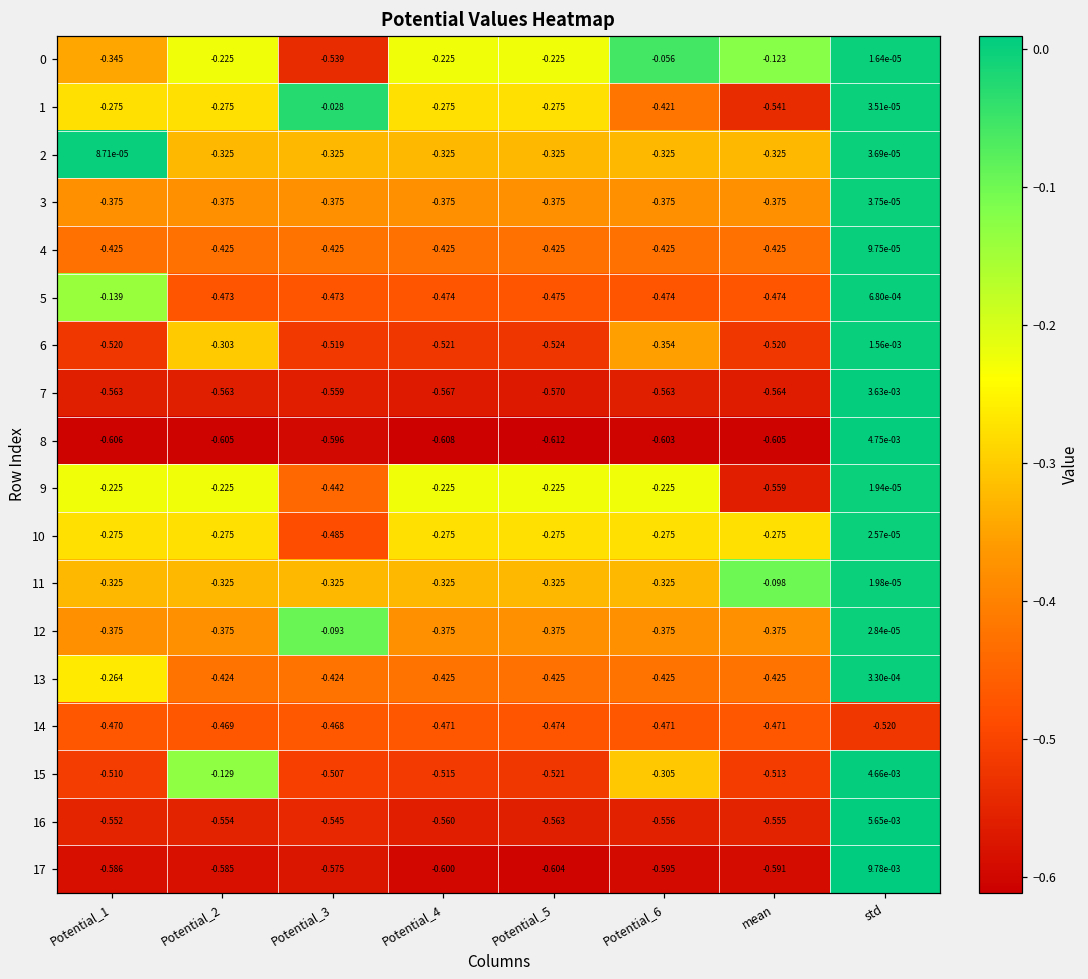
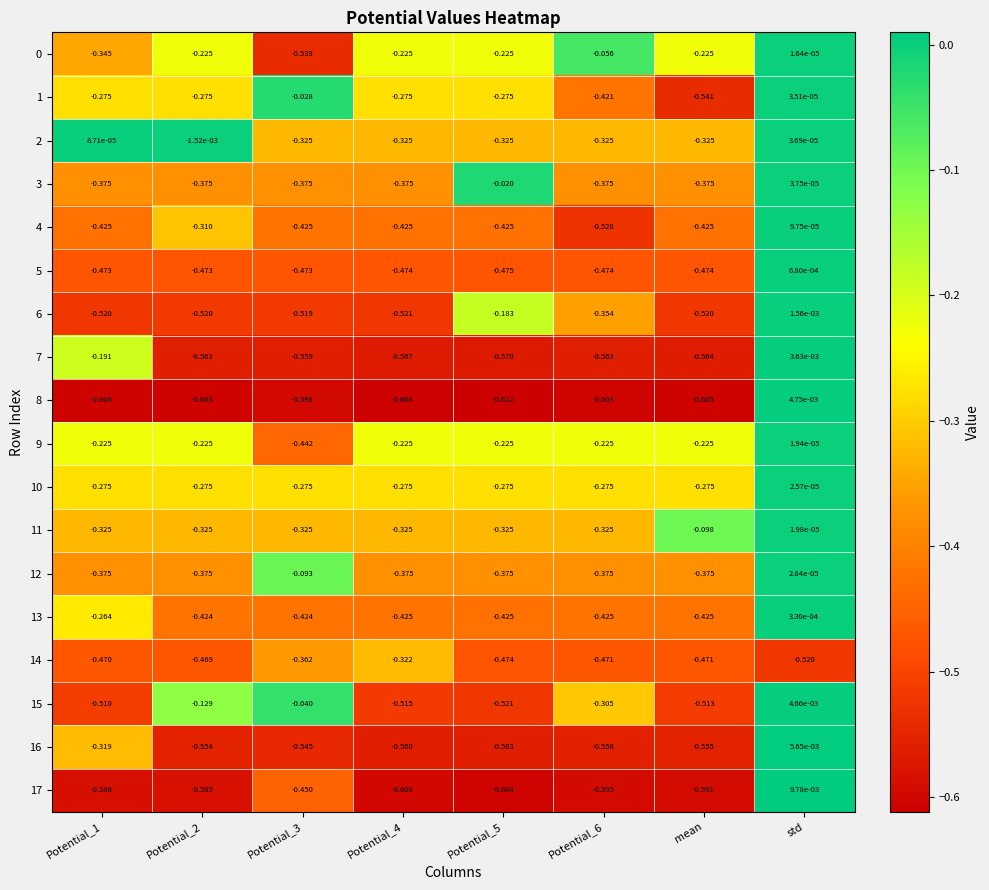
  {
    "0": {
      "Potential_1": "-0.345",
      "Potential_2": "-0.225",
      "Potential_3": "-0.539",
      "Potential_4": "-0.225",
      "Potential_5": "-0.225",
      "Potential_6": "-0.056",
-     "mean": "-0.123",
+     "mean": "-0.225",
      "std": "1.64e-05"
    },
    "1": {
      "Potential_1": "-0.275",
      "Potential_2": "-0.275",
      "Potential_3": "-0.028",
      "Potential_4": "-0.275",
      "Potential_5": "-0.275",
      "Potential_6": "-0.421",
      "mean": "-0.541",
      "std": "3.51e-05"
    },
    "2": {
      "Potential_1": "8.71e-05",
-     "Potential_2": "-0.325",
+     "Potential_2": "-1.52e-03",
      "Potential_3": "-0.325",
      "Potential_4": "-0.325",
      "Potential_5": "-0.325",
      "Potential_6": "-0.325",
      "mean": "-0.325",
      "std": "3.69e-05"
    },
    "3": {
      "Potential_1": "-0.375",
      "Potential_2": "-0.375",
      "Potential_3": "-0.375",
      "Potential_4": "-0.375",
-     "Potential_5": "-0.375",
+     "Potential_5": "-0.020",
      "Potential_6": "-0.375",
      "mean": "-0.375",
      "std": "3.75e-05"
    },
    "4": {
      "Potential_1": "-0.425",
-     "Potential_2": "-0.425",
+     "Potential_2": "-0.310",
      "Potential_3": "-0.425",
      "Potential_4": "-0.425",
      "Potential_5": "-0.425",
-     "Potential_6": "-0.425",
+     "Potential_6": "-0.528",
      "mean": "-0.425",
      "std": "9.75e-05"
    },
    "5": {
-     "Potential_1": "-0.139",
+     "Potential_1": "-0.473",
      "Potential_2": "-0.473",
      "Potential_3": "-0.473",
      "Potential_4": "-0.474",
      "Potential_5": "-0.475",
      "Potential_6": "-0.474",
      "mean": "-0.474",
      "std": "6.80e-04"
    },
    "6": {
      "Potential_1": "-0.520",
-     "Potential_2": "-0.303",
+     "Potential_2": "-0.520",
      "Potential_3": "-0.519",
      "Potential_4": "-0.521",
-     "Potential_5": "-0.524",
+     "Potential_5": "-0.183",
      "Potential_6": "-0.354",
      "mean": "-0.520",
      "std": "1.56e-03"
    },
    "7": {
-     "Potential_1": "-0.563",
+     "Potential_1": "-0.191",
      "Potential_2": "-0.563",
      "Potential_3": "-0.559",
      "Potential_4": "-0.567",
      "Potential_5": "-0.570",
      "Potential_6": "-0.563",
      "mean": "-0.564",
      "std": "3.63e-03"
    },
    "8": {
      "Potential_1": "-0.606",
      "Potential_2": "-0.605",
      "Potential_3": "-0.596",
      "Potential_4": "-0.608",
      "Potential_5": "-0.612",
      "Potential_6": "-0.603",
      "mean": "-0.605",
      "std": "4.75e-03"
    },
    "9": {
      "Potential_1": "-0.225",
      "Potential_2": "-0.225",
      "Potential_3": "-0.442",
      "Potential_4": "-0.225",
      "Potential_5": "-0.225",
      "Potential_6": "-0.225",
-     "mean": "-0.559",
+     "mean": "-0.225",
      "std": "1.94e-05"
    },
    "10": {
      "Potential_1": "-0.275",
      "Potential_2": "-0.275",
-     "Potential_3": "-0.485",
+     "Potential_3": "-0.275",
      "Potential_4": "-0.275",
      "Potential_5": "-0.275",
      "Potential_6": "-0.275",
      "mean": "-0.275",
      "std": "2.57e-05"
    },
    "11": {
      "Potential_1": "-0.325",
      "Potential_2": "-0.325",
      "Potential_3": "-0.325",
      "Potential_4": "-0.325",
      "Potential_5": "-0.325",
      "Potential_6": "-0.325",
      "mean": "-0.098",
      "std": "1.98e-05"
    },
    "12": {
      "Potential_1": "-0.375",
      "Potential_2": "-0.375",
      "Potential_3": "-0.093",
      "Potential_4": "-0.375",
      "Potential_5": "-0.375",
      "Potential_6": "-0.375",
      "mean": "-0.375",
      "std": "2.84e-05"
    },
    "13": {
      "Potential_1": "-0.264",
      "Potential_2": "-0.424",
      "Potential_3": "-0.424",
      "Potential_4": "-0.425",
      "Potential_5": "-0.425",
      "Potential_6": "-0.425",
      "mean": "-0.425",
      "std": "3.30e-04"
    },
    "14": {
      "Potential_1": "-0.470",
      "Potential_2": "-0.469",
-     "Potential_3": "-0.468",
-     "Potential_4": "-0.471",
+     "Potential_3": "-0.362",
+     "Potential_4": "-0.322",
      "Potential_5": "-0.474",
      "Potential_6": "-0.471",
      "mean": "-0.471",
      "std": "-0.520"
    },
    "15": {
      "Potential_1": "-0.510",
      "Potential_2": "-0.129",
-     "Potential_3": "-0.507",
+     "Potential_3": "-0.040",
      "Potential_4": "-0.515",
      "Potential_5": "-0.521",
      "Potential_6": "-0.305",
      "mean": "-0.513",
      "std": "4.66e-03"
    },
    "16": {
-     "Potential_1": "-0.552",
+     "Potential_1": "-0.319",
      "Potential_2": "-0.554",
      "Potential_3": "-0.545",
      "Potential_4": "-0.560",
      "Potential_5": "-0.563",
      "Potential_6": "-0.556",
      "mean": "-0.555",
      "std": "5.65e-03"
    },
    "17": {
      "Potential_1": "-0.586",
      "Potential_2": "-0.585",
-     "Potential_3": "-0.575",
+     "Potential_3": "-0.450",
      "Potential_4": "-0.600",
      "Potential_5": "-0.604",
      "Potential_6": "-0.595",
      "mean": "-0.591",
      "std": "9.78e-03"
    }
  }
